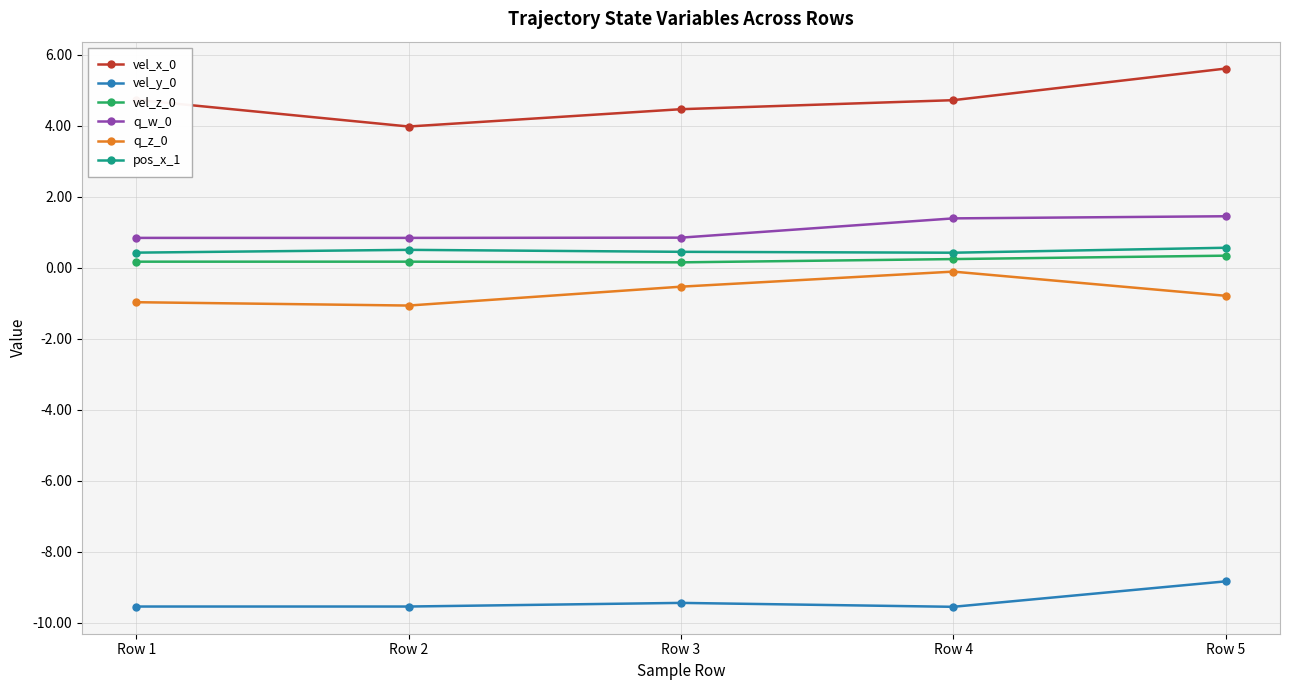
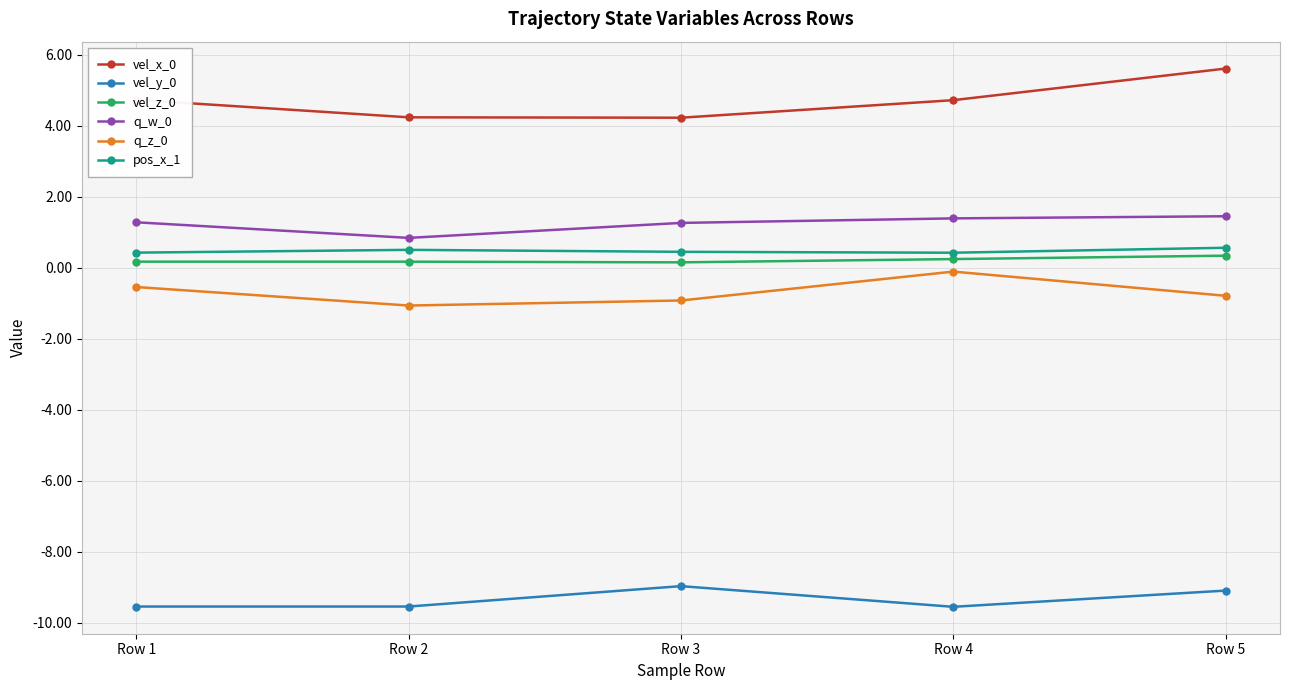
  {
    "vel_x_0": {
-     "Row 2": 4.0,
-     "Row 3": 4.5,
+     "Row 2": 4.2,
+     "Row 3": 4.2,
      "Row 4": 4.7,
      "Row 5": 5.6
    },
    "vel_y_0": {
      "Row 1": -9.5,
      "Row 2": -9.5,
-     "Row 3": -9.4,
+     "Row 3": -9.0,
      "Row 4": -9.5,
-     "Row 5": -8.8
+     "Row 5": -9.1
    },
    "q_w_0": {
-     "Row 1": 0.8,
+     "Row 1": 1.3,
      "Row 2": 0.8,
-     "Row 3": 0.8,
+     "Row 3": 1.3,
      "Row 4": 1.4,
      "Row 5": 1.4
    },
    "q_z_0": {
-     "Row 1": -1.0,
+     "Row 1": -0.5,
      "Row 2": -1.1,
-     "Row 3": -0.5,
+     "Row 3": -0.9,
      "Row 4": -0.1,
      "Row 5": -0.8
    }
  }
